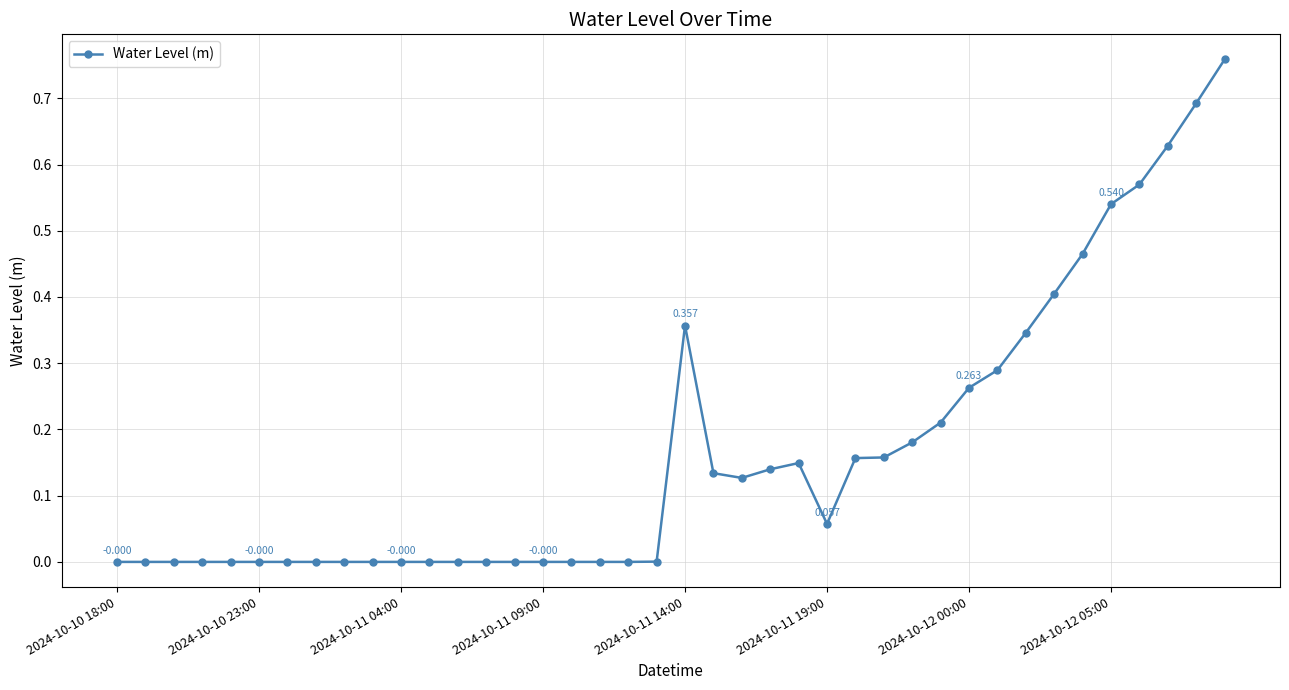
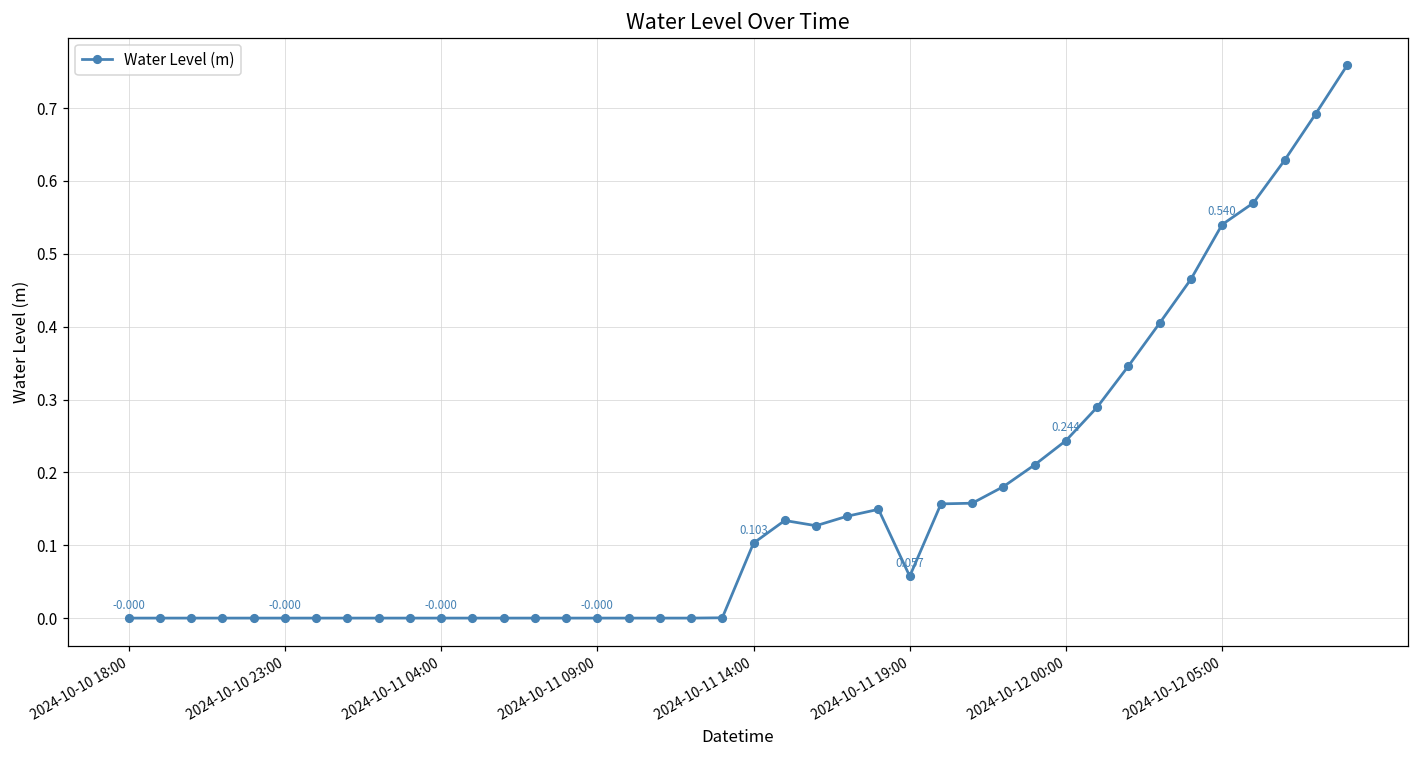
  {
    "2024-10-10 18:00": -0.000,
    "2024-10-10 23:00": -0.000,
    "2024-10-11 04:00": -0.000,
    "2024-10-11 09:00": -0.000,
-   "2024-10-11 14:00": 0.357,
+   "2024-10-11 14:00": 0.103,
    "2024-10-11 19:00": 0.057,
-   "2024-10-12 00:00": 0.263,
+   "2024-10-12 00:00": 0.244,
    "2024-10-12 05:00": 0.540
  }
